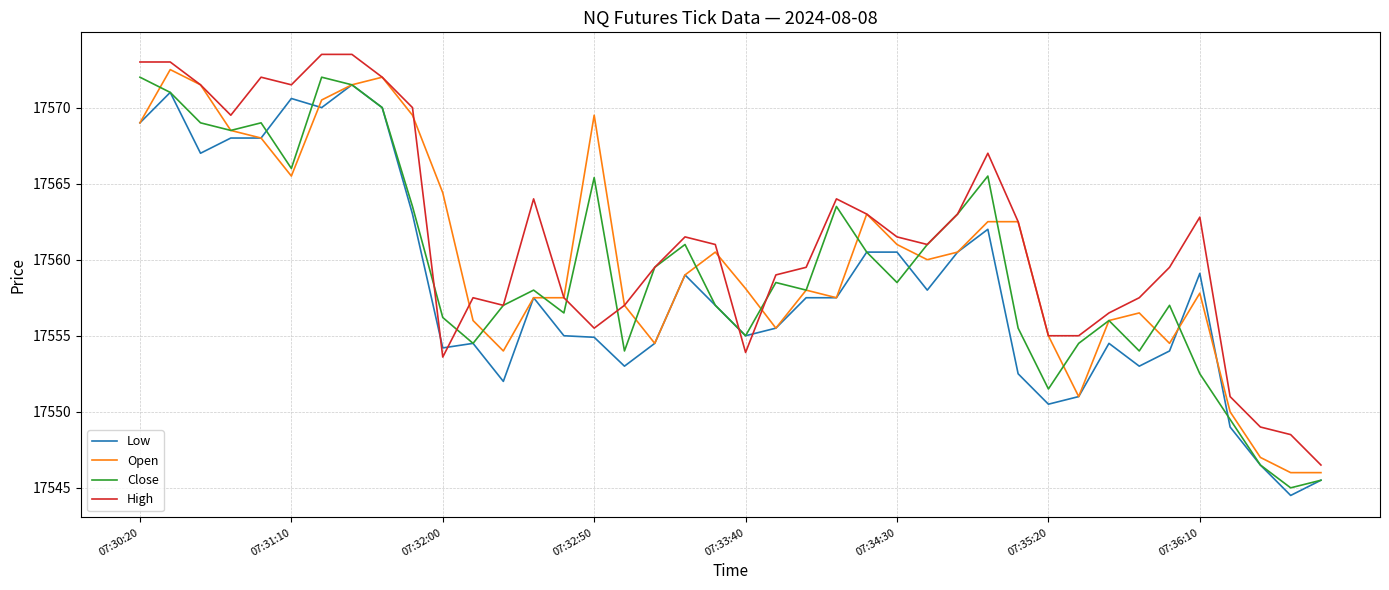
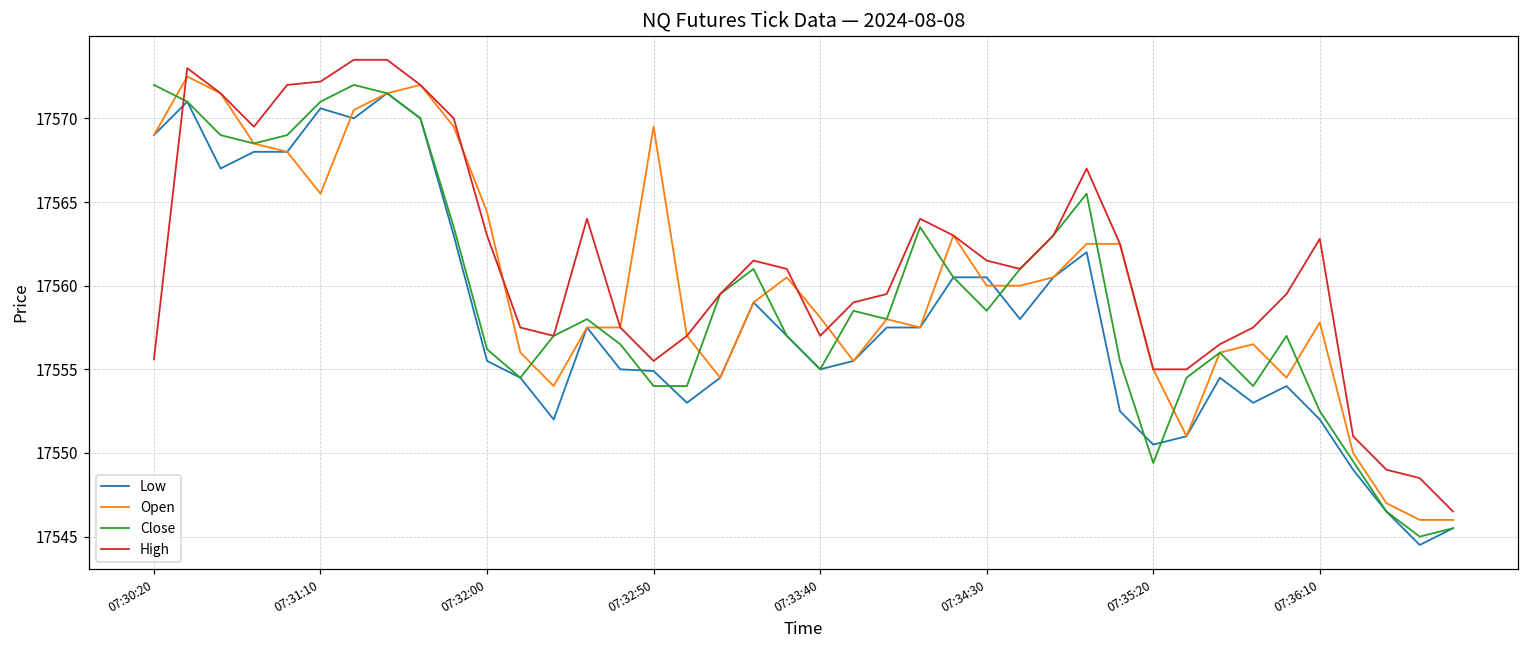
  {
    "Low": {
      "07:31:10": 17570.6,
-     "07:32:00": 17554.2,
+     "07:32:00": 17555.5,
      "07:32:50": 17554.9,
      "07:34:30": 17560.5,
      "07:35:20": 17550.5,
-     "07:36:10": 17559.1
+     "07:36:10": 17552.0
    },
    "Open": {
      "07:31:10": 17565.5,
      "07:32:00": 17564.4,
      "07:32:50": 17569.5,
      "07:33:40": 17558,
-     "07:34:30": 17561,
+     "07:34:30": 17560,
      "07:36:10": 17557.8
    },
    "Close": {
      "07:30:20": 17572.0,
-     "07:31:10": 17566,
+     "07:31:10": 17571,
      "07:32:00": 17556.2,
-     "07:32:50": 17565.4,
+     "07:32:50": 17554.0,
      "07:34:30": 17558.5,
-     "07:35:20": 17551.5,
+     "07:35:20": 17549.4,
      "07:36:10": 17552.5
    },
    "High": {
-     "07:30:20": 17573.0,
-     "07:31:10": 17571.5,
-     "07:32:00": 17553.6,
+     "07:30:20": 17555.6,
+     "07:31:10": 17572.2,
+     "07:32:00": 17563.0,
      "07:32:50": 17555.5,
-     "07:33:40": 17553.9,
+     "07:33:40": 17557.0,
      "07:34:30": 17561.5,
      "07:36:10": 17562.8
    }
  }
